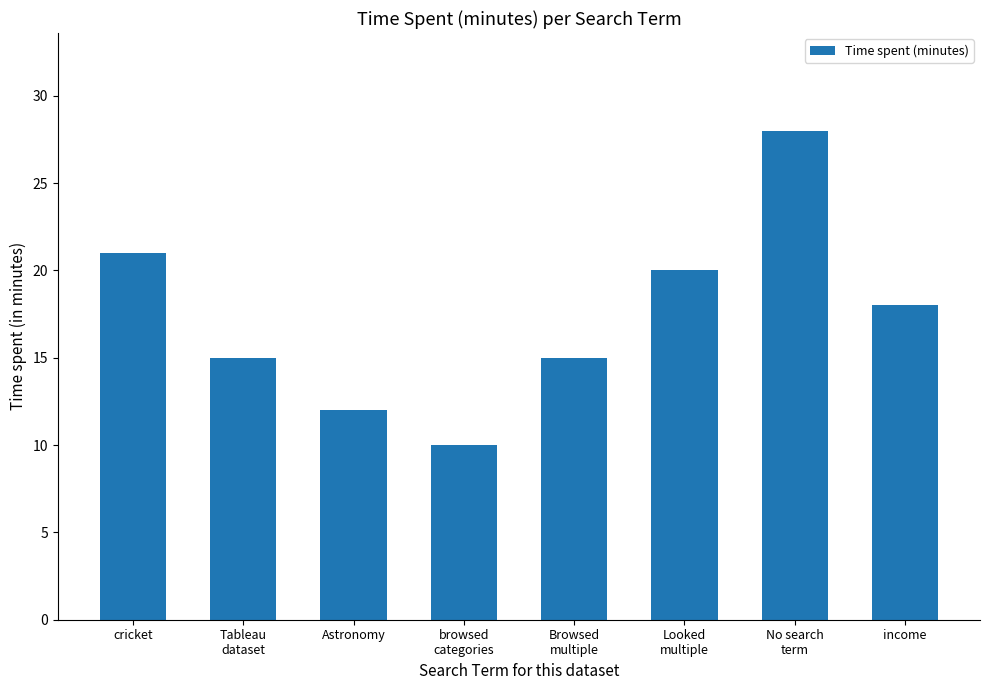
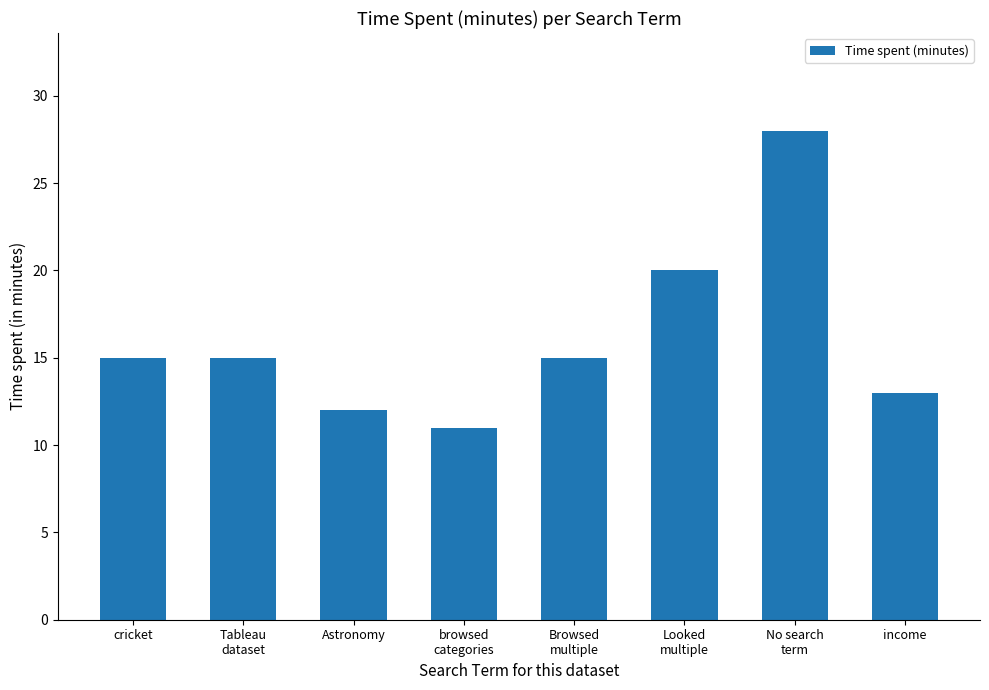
  {
-   "cricket": 21,
+   "cricket": 15,
    "Tableau dataset": 15,
    "Astronomy": 12,
-   "browsed categories": 10,
+   "browsed categories": 11,
    "Browsed multiple": 15,
    "Looked multiple": 20,
    "No search term": 28,
-   "income": 18
+   "income": 13
  }
